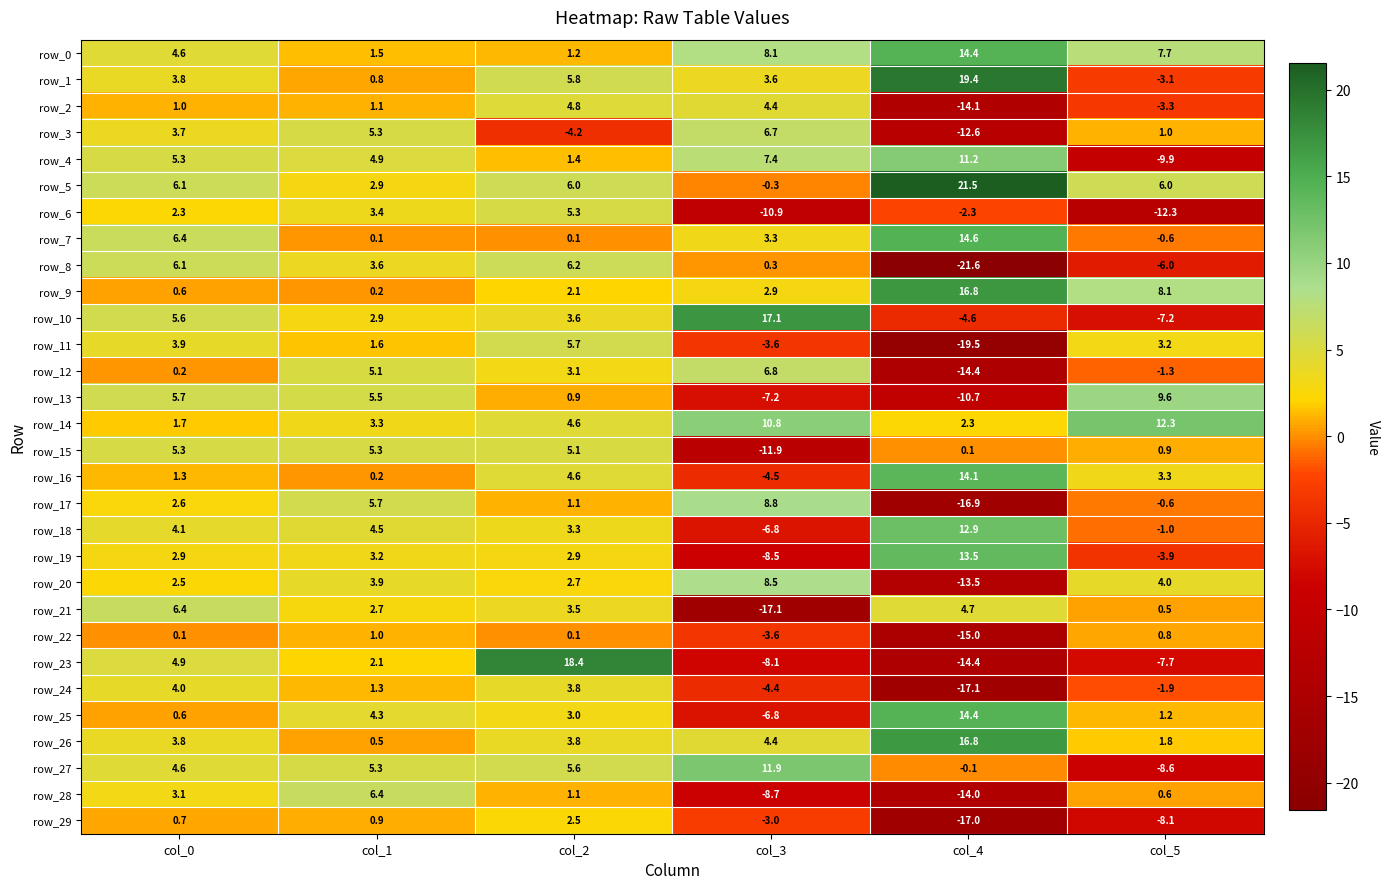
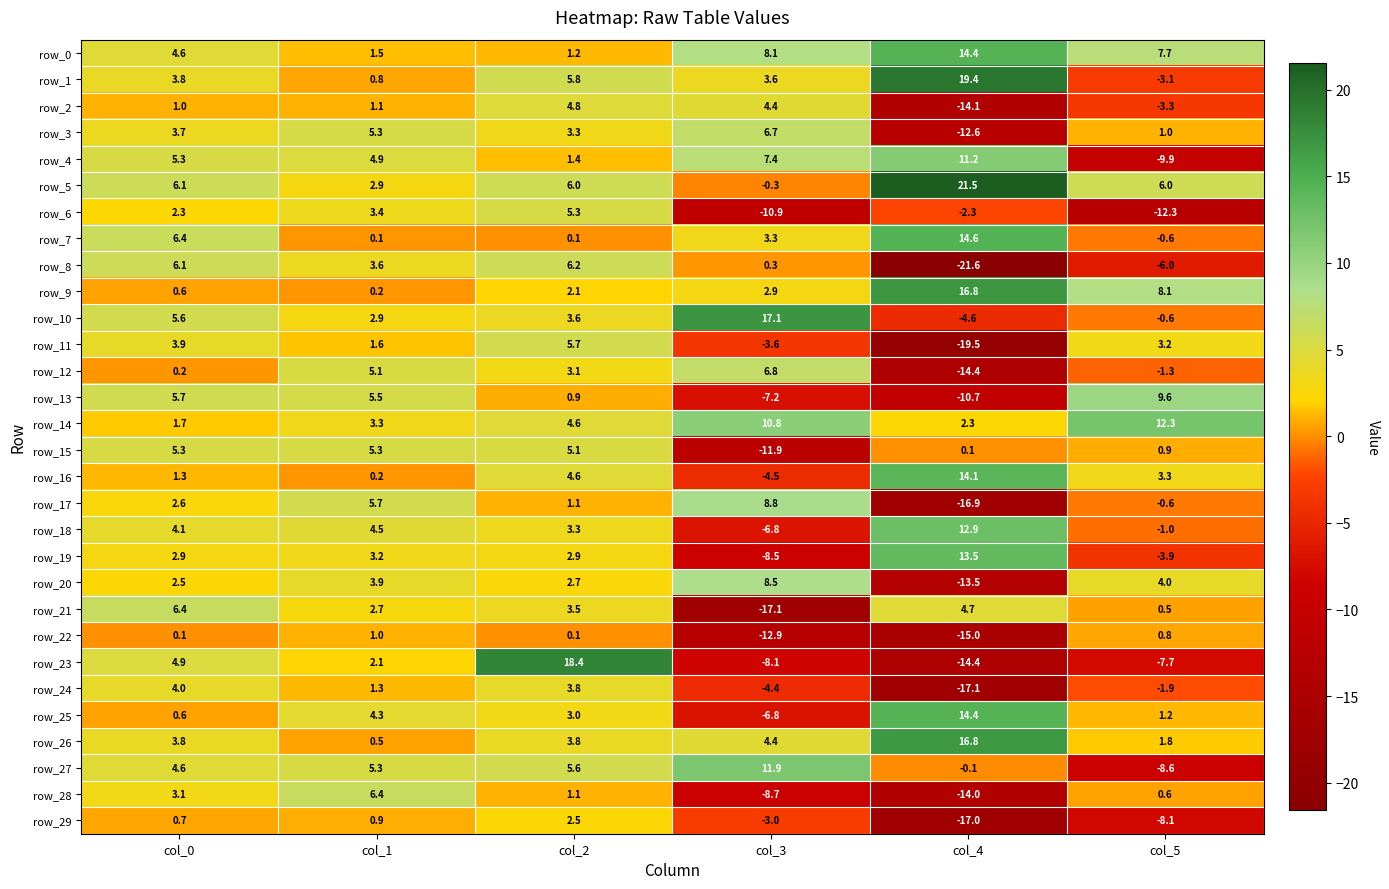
  {
    "row_0": {
      "col_0": 4.6,
      "col_1": 1.5,
      "col_2": 1.2,
      "col_3": 8.1,
      "col_4": 14.4,
      "col_5": 7.7
    },
    "row_1": {
      "col_0": 3.8,
      "col_1": 0.8,
      "col_2": 5.8,
      "col_3": 3.6,
      "col_4": 19.4,
      "col_5": -3.1
    },
    "row_2": {
      "col_0": 1.0,
      "col_1": 1.1,
      "col_2": 4.8,
      "col_3": 4.4,
      "col_4": -14.1,
      "col_5": -3.3
    },
    "row_3": {
      "col_0": 3.7,
      "col_1": 5.3,
-     "col_2": -4.2,
+     "col_2": 3.3,
      "col_3": 6.7,
      "col_4": -12.6,
      "col_5": 1.0
    },
    "row_4": {
      "col_0": 5.3,
      "col_1": 4.9,
      "col_2": 1.4,
      "col_3": 7.4,
      "col_4": 11.2,
      "col_5": -9.9
    },
    "row_5": {
      "col_0": 6.1,
      "col_1": 2.9,
      "col_2": 6.0,
      "col_3": -0.3,
      "col_4": 21.5,
      "col_5": 6.0
    },
    "row_6": {
      "col_0": 2.3,
      "col_1": 3.4,
      "col_2": 5.3,
      "col_3": -10.9,
      "col_4": -2.3,
      "col_5": -12.3
    },
    "row_7": {
      "col_0": 6.4,
      "col_1": 0.1,
      "col_2": 0.1,
      "col_3": 3.3,
      "col_4": 14.6,
      "col_5": -0.6
    },
    "row_8": {
      "col_0": 6.1,
      "col_1": 3.6,
      "col_2": 6.2,
      "col_3": 0.3,
      "col_4": -21.6,
      "col_5": -6.0
    },
    "row_9": {
      "col_0": 0.6,
      "col_1": 0.2,
      "col_2": 2.1,
      "col_3": 2.9,
      "col_4": 16.8,
      "col_5": 8.1
    },
    "row_10": {
      "col_0": 5.6,
      "col_1": 2.9,
      "col_2": 3.6,
      "col_3": 17.1,
      "col_4": -4.6,
-     "col_5": -7.2
+     "col_5": -0.6
    },
    "row_11": {
      "col_0": 3.9,
      "col_1": 1.6,
      "col_2": 5.7,
      "col_3": -3.6,
      "col_4": -19.5,
      "col_5": 3.2
    },
    "row_12": {
      "col_0": 0.2,
      "col_1": 5.1,
      "col_2": 3.1,
      "col_3": 6.8,
      "col_4": -14.4,
      "col_5": -1.3
    },
    "row_13": {
      "col_0": 5.7,
      "col_1": 5.5,
      "col_2": 0.9,
      "col_3": -7.2,
      "col_4": -10.7,
      "col_5": 9.6
    },
    "row_14": {
      "col_0": 1.7,
      "col_1": 3.3,
      "col_2": 4.6,
      "col_3": 10.8,
      "col_4": 2.3,
      "col_5": 12.3
    },
    "row_15": {
      "col_0": 5.3,
      "col_1": 5.3,
      "col_2": 5.1,
      "col_3": -11.9,
      "col_4": 0.1,
      "col_5": 0.9
    },
    "row_16": {
      "col_0": 1.3,
      "col_1": 0.2,
      "col_2": 4.6,
      "col_3": -4.5,
      "col_4": 14.1,
      "col_5": 3.3
    },
    "row_17": {
      "col_0": 2.6,
      "col_1": 5.7,
      "col_2": 1.1,
      "col_3": 8.8,
      "col_4": -16.9,
      "col_5": -0.6
    },
    "row_18": {
      "col_0": 4.1,
      "col_1": 4.5,
      "col_2": 3.3,
      "col_3": -6.8,
      "col_4": 12.9,
      "col_5": -1.0
    },
    "row_19": {
      "col_0": 2.9,
      "col_1": 3.2,
      "col_2": 2.9,
      "col_3": -8.5,
      "col_4": 13.5,
      "col_5": -3.9
    },
    "row_20": {
      "col_0": 2.5,
      "col_1": 3.9,
      "col_2": 2.7,
      "col_3": 8.5,
      "col_4": -13.5,
      "col_5": 4.0
    },
    "row_21": {
      "col_0": 6.4,
      "col_1": 2.7,
      "col_2": 3.5,
      "col_3": -17.1,
      "col_4": 4.7,
      "col_5": 0.5
    },
    "row_22": {
      "col_0": 0.1,
      "col_1": 1.0,
      "col_2": 0.1,
-     "col_3": -3.6,
+     "col_3": -12.9,
      "col_4": -15.0,
      "col_5": 0.8
    },
    "row_23": {
      "col_0": 4.9,
      "col_1": 2.1,
      "col_2": 18.4,
      "col_3": -8.1,
      "col_4": -14.4,
      "col_5": -7.7
    },
    "row_24": {
      "col_0": 4.0,
      "col_1": 1.3,
      "col_2": 3.8,
      "col_3": -4.4,
      "col_4": -17.1,
      "col_5": -1.9
    },
    "row_25": {
      "col_0": 0.6,
      "col_1": 4.3,
      "col_2": 3.0,
      "col_3": -6.8,
      "col_4": 14.4,
      "col_5": 1.2
    },
    "row_26": {
      "col_0": 3.8,
      "col_1": 0.5,
      "col_2": 3.8,
      "col_3": 4.4,
      "col_4": 16.8,
      "col_5": 1.8
    },
    "row_27": {
      "col_0": 4.6,
      "col_1": 5.3,
      "col_2": 5.6,
      "col_3": 11.9,
      "col_4": -0.1,
      "col_5": -8.6
    },
    "row_28": {
      "col_0": 3.1,
      "col_1": 6.4,
      "col_2": 1.1,
      "col_3": -8.7,
      "col_4": -14.0,
      "col_5": 0.6
    },
    "row_29": {
      "col_0": 0.7,
      "col_1": 0.9,
      "col_2": 2.5,
      "col_3": -3.0,
      "col_4": -17.0,
      "col_5": -8.1
    }
  }
